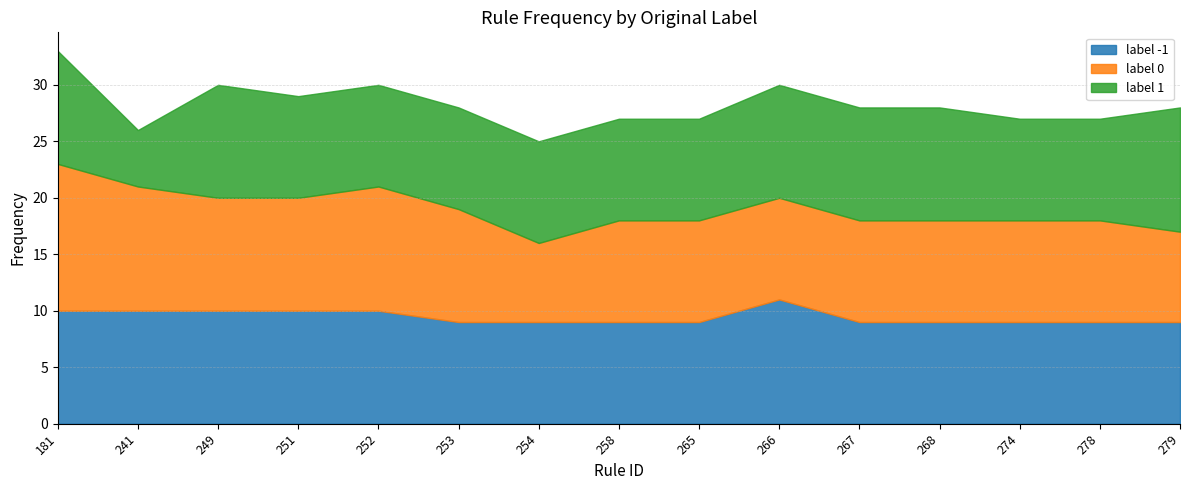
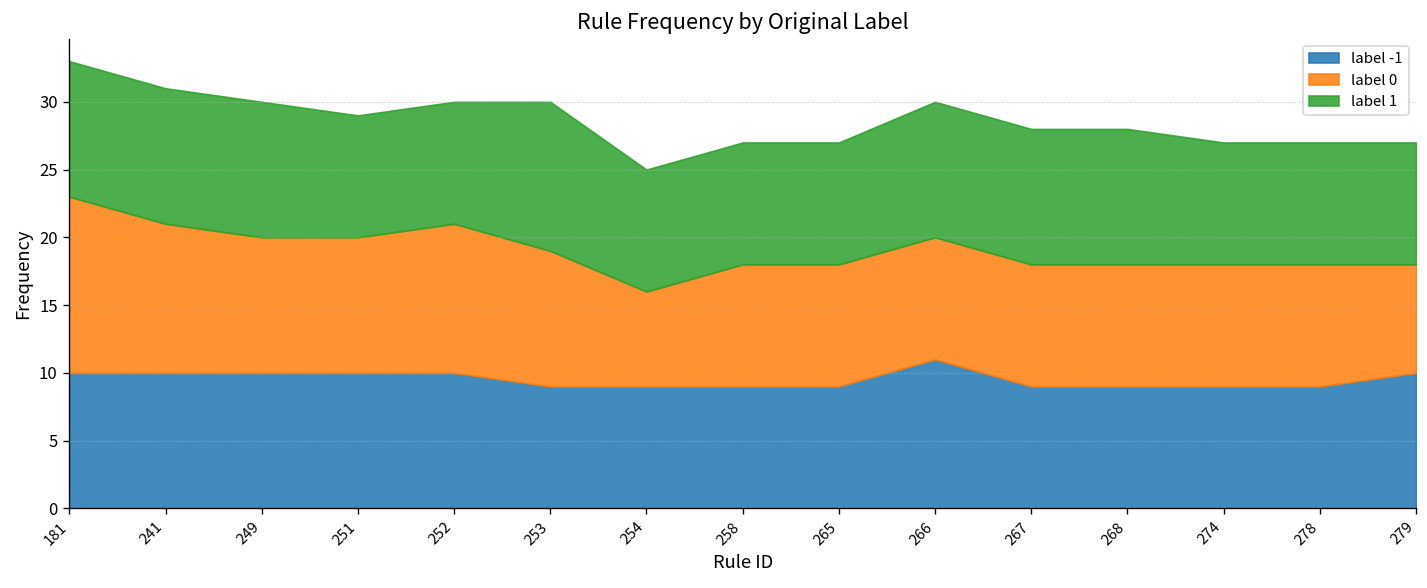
  {
    "label -1": {
      "181": 10,
      "241": 10,
      "249": 10,
      "251": 10,
      "252": 10,
      "253": 9,
      "254": 9,
      "258": 9,
      "265": 9,
      "266": 11,
      "267": 9,
      "268": 9,
      "274": 9,
      "278": 9,
-     "279": 9
+     "279": 10
    },
    "label 0": {
      "181": 13,
      "241": 11,
      "249": 10,
      "251": 10,
      "252": 11,
      "253": 10,
      "254": 7,
      "258": 9,
      "265": 9,
      "266": 9,
      "267": 9,
      "268": 9,
      "274": 9,
      "278": 9,
      "279": 8
    },
    "label 1": {
      "181": 10,
-     "241": 5,
+     "241": 10,
      "249": 10,
      "251": 9,
      "252": 9,
-     "253": 9,
+     "253": 11,
      "254": 9,
      "258": 9,
      "265": 9,
      "266": 10,
      "267": 10,
      "268": 10,
      "274": 9,
      "278": 9,
-     "279": 11
+     "279": 9
    }
  }
